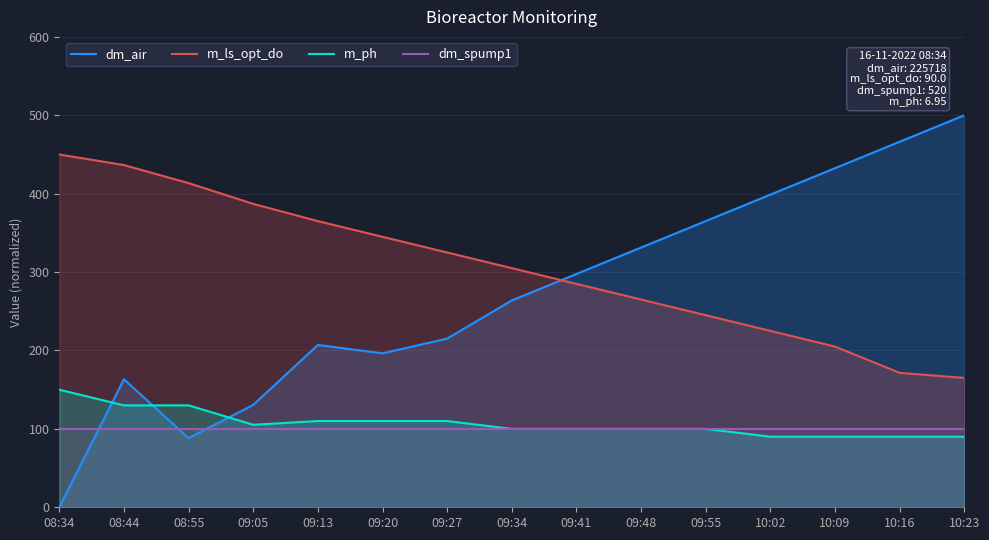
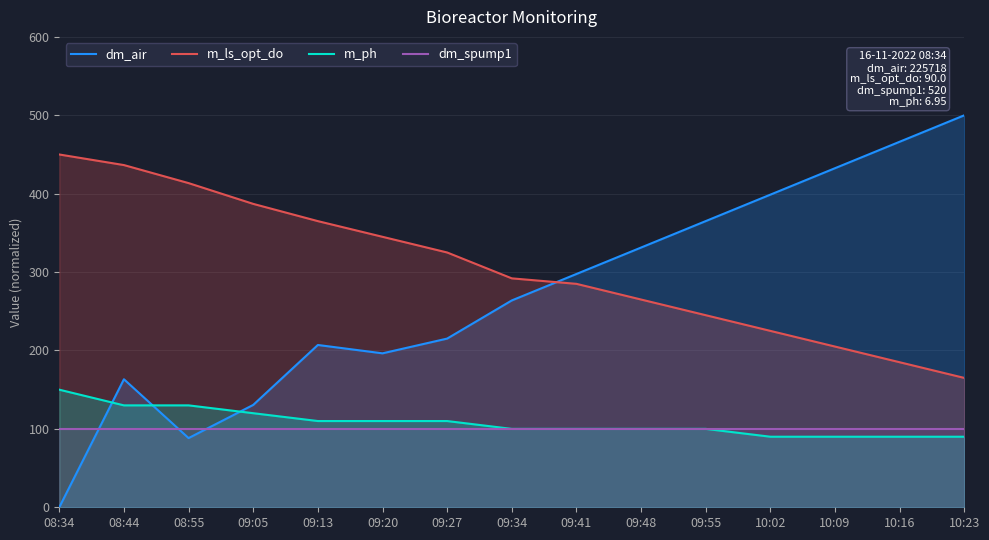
  {
    "dm_air": {
      "08:34": 0,
      "08:44": 160,
      "08:55": 90,
      "09:05": 130,
      "09:13": 210,
      "09:20": 200,
      "09:27": 220,
      "09:34": 260,
      "09:41": 300,
      "09:48": 330,
      "09:55": 370,
      "10:02": 400,
      "10:09": 430,
      "10:16": 470
    },
    "m_ls_opt_do": {
      "08:34": 450,
      "08:44": 440,
      "08:55": 410,
      "09:05": 390,
      "09:13": 370,
      "09:20": 350,
      "09:27": 330,
-     "09:34": 310,
+     "09:34": 290,
      "09:41": 290,
      "09:48": 270,
      "09:55": 250,
      "10:02": 230,
      "10:09": 210,
-     "10:16": 170,
+     "10:16": 190,
      "10:23": 170
    },
    "m_ph": {
      "08:34": 150,
      "08:44": 130,
      "08:55": 130,
-     "09:05": 110,
+     "09:05": 120,
      "09:13": 110,
      "09:20": 110,
      "09:27": 110,
      "10:02": 90,
      "10:09": 90,
      "10:16": 90,
      "10:23": 90
    },
    "dm_spump1": {
      "08:34": 100,
      "08:44": 100,
      "08:55": 100,
      "09:05": 100,
      "09:13": 100,
      "09:20": 100,
      "09:27": 100,
      "10:02": 100,
      "10:09": 100,
      "10:16": 100,
      "10:23": 100
    }
  }
